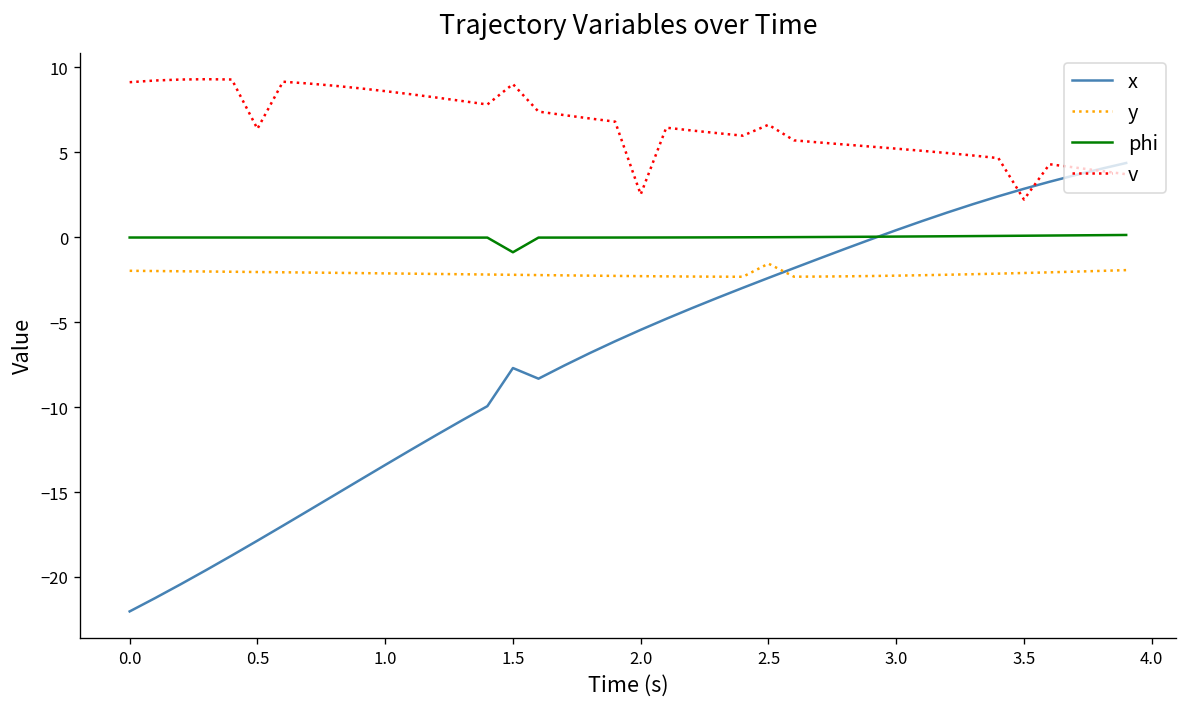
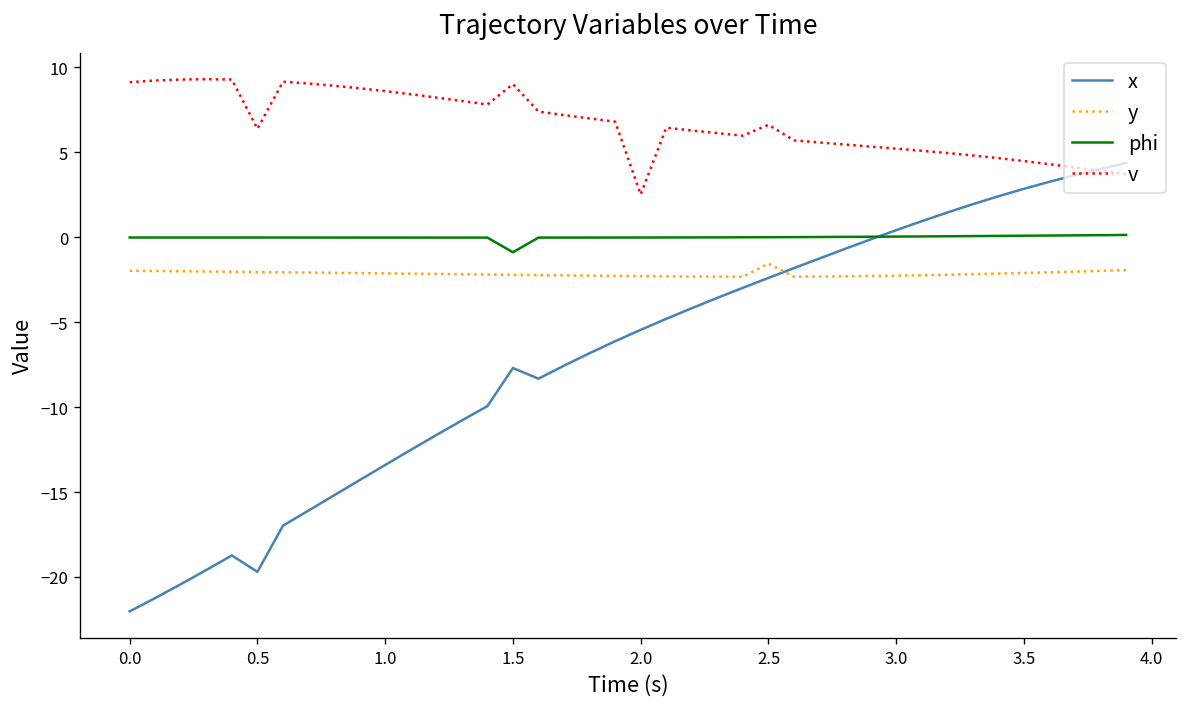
  {
    "x": {
      "0.0": -22.0,
-     "0.5": -17.9,
+     "0.5": -19.7,
      "1.0": -13.4,
      "1.5": -7.7,
      "2.0": -5.5,
      "2.5": -2.4,
      "3.0": 0.4,
      "3.5": 2.9
    },
    "y": {
      "0.0": -2.0,
      "0.5": -2.0,
      "1.0": -2.1,
      "1.5": -2.2,
      "2.0": -2.3,
      "2.5": -1.6,
      "3.0": -2.3,
      "3.5": -2.1
    },
    "phi": {
      "0.0": 0.0,
      "0.5": 0.0,
      "1.0": 0.0,
      "1.5": -0.9,
      "2.0": 0.0,
      "2.5": 0.0,
      "3.0": 0.0,
      "3.5": 0.1
    },
    "v": {
      "0.0": 9.1,
      "0.5": 6.4,
      "1.0": 8.6,
      "1.5": 9.0,
      "2.0": 2.5,
      "2.5": 6.6,
      "3.0": 5.2,
-     "3.5": 2.2
+     "3.5": 4.5
    }
  }
